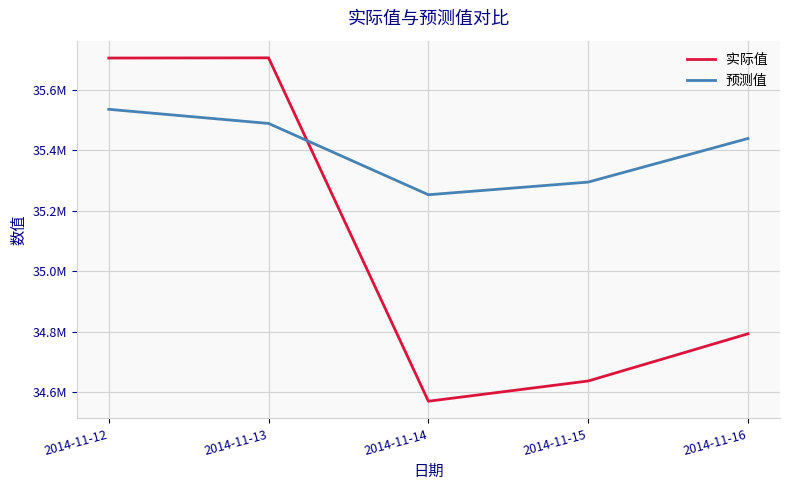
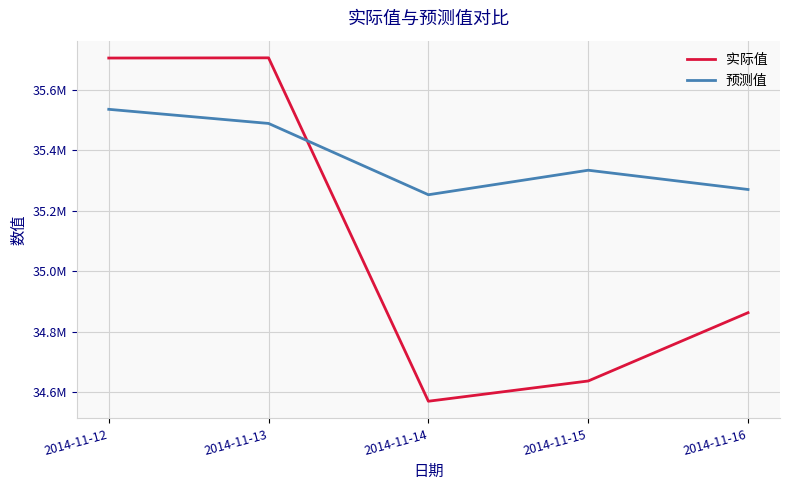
  {
    "实际值": {
      "2014-11-12": 35700000,
      "2014-11-13": 35700000,
      "2014-11-14": 34570000,
      "2014-11-15": 34640000,
-     "2014-11-16": 34790000
+     "2014-11-16": 34860000
    },
    "预测值": {
      "2014-11-12": 35530000,
      "2014-11-13": 35490000,
      "2014-11-14": 35250000,
-     "2014-11-15": 35290000,
-     "2014-11-16": 35440000
+     "2014-11-15": 35330000,
+     "2014-11-16": 35270000
    }
  }
